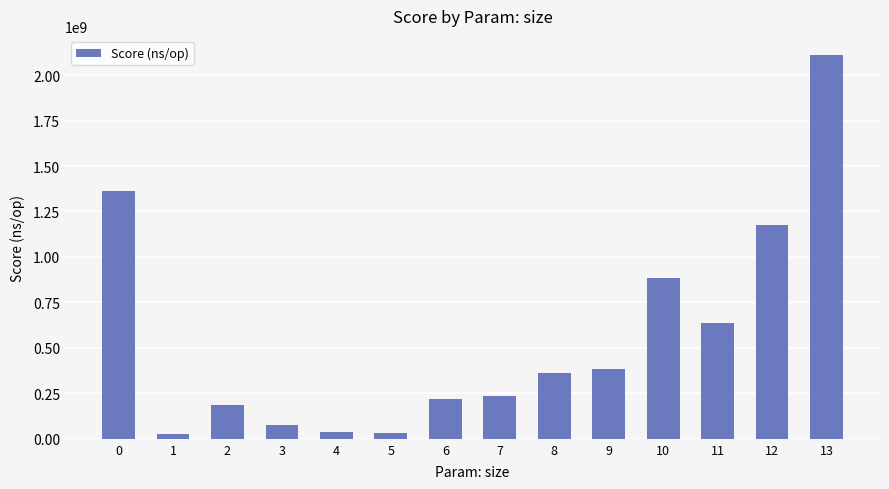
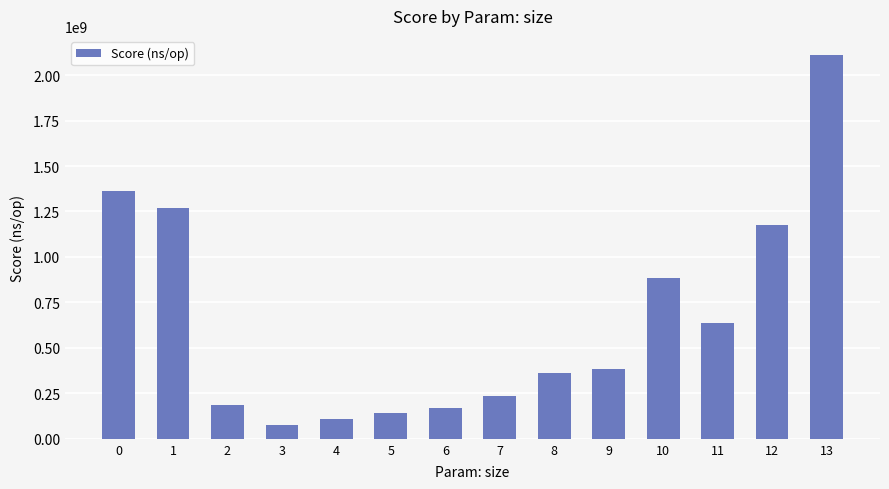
  {
    "0": 1360000000,
-   "1": 30000000,
+   "1": 1270000000,
    "2": 180000000,
    "3": 80000000,
-   "4": 40000000,
-   "5": 30000000,
-   "6": 220000000,
+   "4": 110000000,
+   "5": 140000000,
+   "6": 170000000,
    "7": 240000000,
    "8": 360000000,
    "9": 380000000,
    "10": 880000000,
    "11": 640000000,
    "12": 1170000000,
    "13": 2110000000
  }
